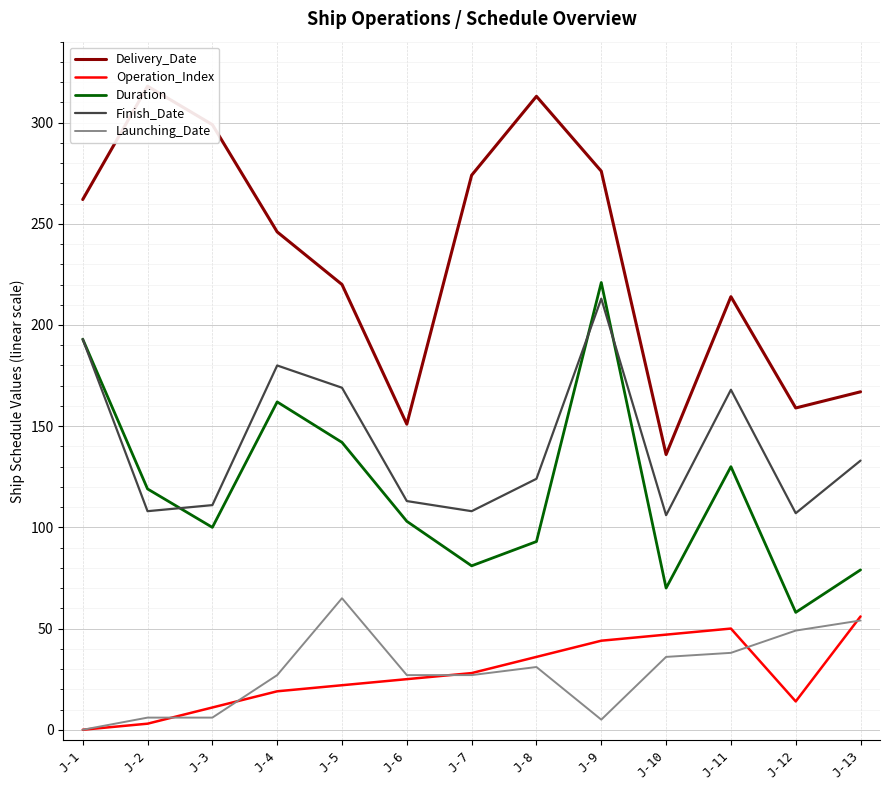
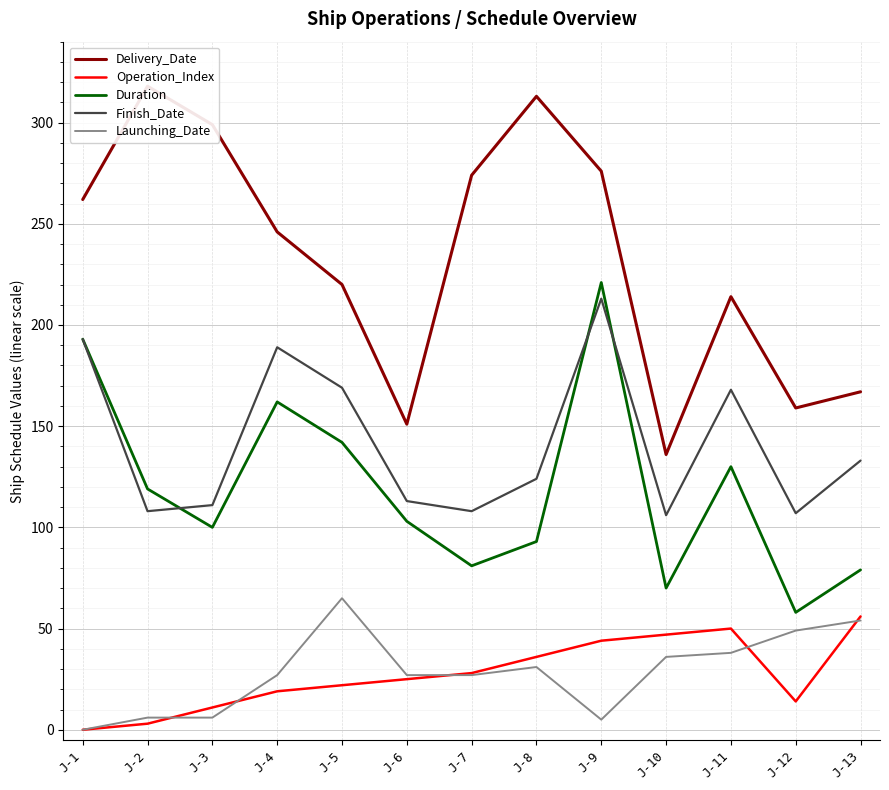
  {
    "Delivery_Date": {
      "J-1": 262,
      "J-4": 246,
      "J-5": 220,
      "J-6": 151,
      "J-7": 274,
      "J-8": 313,
      "J-9": 276,
      "J-10": 136,
      "J-11": 214,
      "J-12": 159,
      "J-13": 167
    },
    "Operation_Index": {
      "J-2": 3,
      "J-3": 11,
      "J-4": 19,
      "J-5": 22,
      "J-6": 25,
      "J-8": 36,
      "J-9": 44,
      "J-10": 47,
      "J-11": 50,
      "J-12": 14,
      "J-13": 56
    },
    "Duration": {
      "J-2": 119,
      "J-3": 100,
      "J-4": 162,
      "J-5": 142,
      "J-6": 103,
      "J-7": 81,
      "J-8": 93,
      "J-9": 221,
      "J-10": 70,
      "J-11": 130,
      "J-12": 58,
      "J-13": 79
    },
    "Finish_Date": {
      "J-2": 108,
      "J-3": 111,
-     "J-4": 180,
+     "J-4": 189,
      "J-5": 169,
      "J-6": 113,
      "J-7": 108,
      "J-8": 124,
      "J-9": 213,
      "J-10": 106,
      "J-11": 168,
      "J-12": 107,
      "J-13": 133
    },
    "Launching_Date": {
      "J-2": 6,
      "J-3": 6,
      "J-4": 27,
      "J-5": 65,
      "J-6": 27,
      "J-8": 31,
      "J-9": 5,
      "J-10": 36,
      "J-11": 38,
      "J-12": 49,
      "J-13": 54
    }
  }
